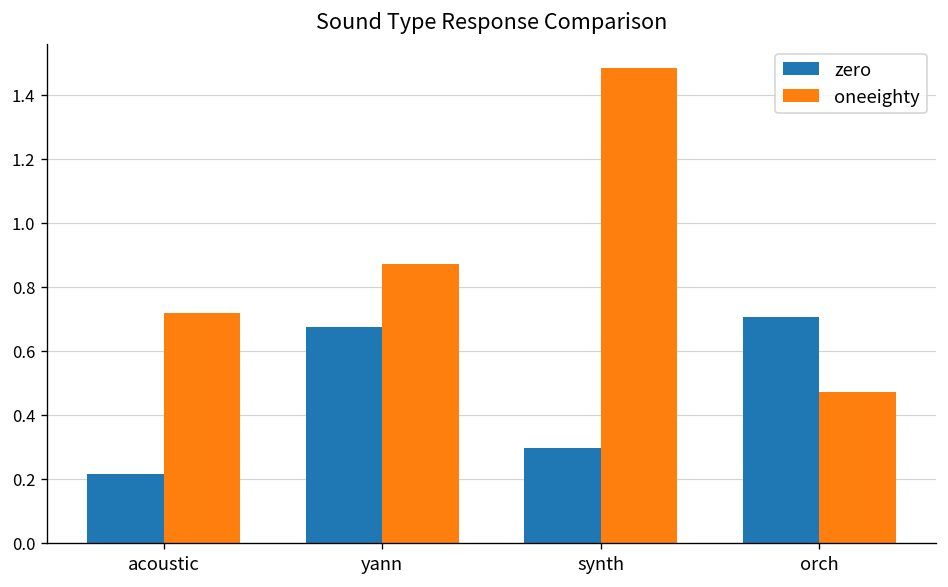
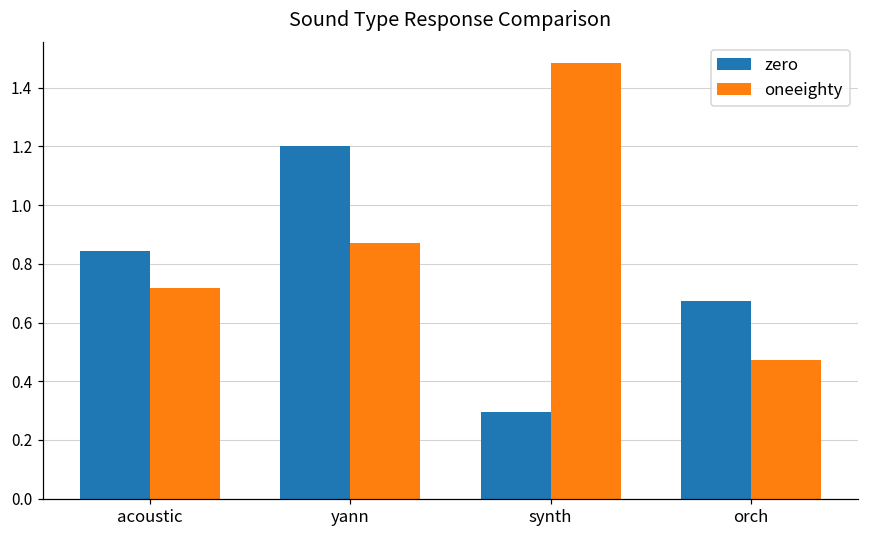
  {
    "zero": {
-     "acoustic": 0.22,
-     "yann": 0.68,
+     "acoustic": 0.84,
+     "yann": 1.20,
      "synth": 0.30,
-     "orch": 0.71
+     "orch": 0.68
    },
    "oneeighty": {
      "acoustic": 0.72,
      "yann": 0.87,
      "synth": 1.48,
      "orch": 0.47
    }
  }
